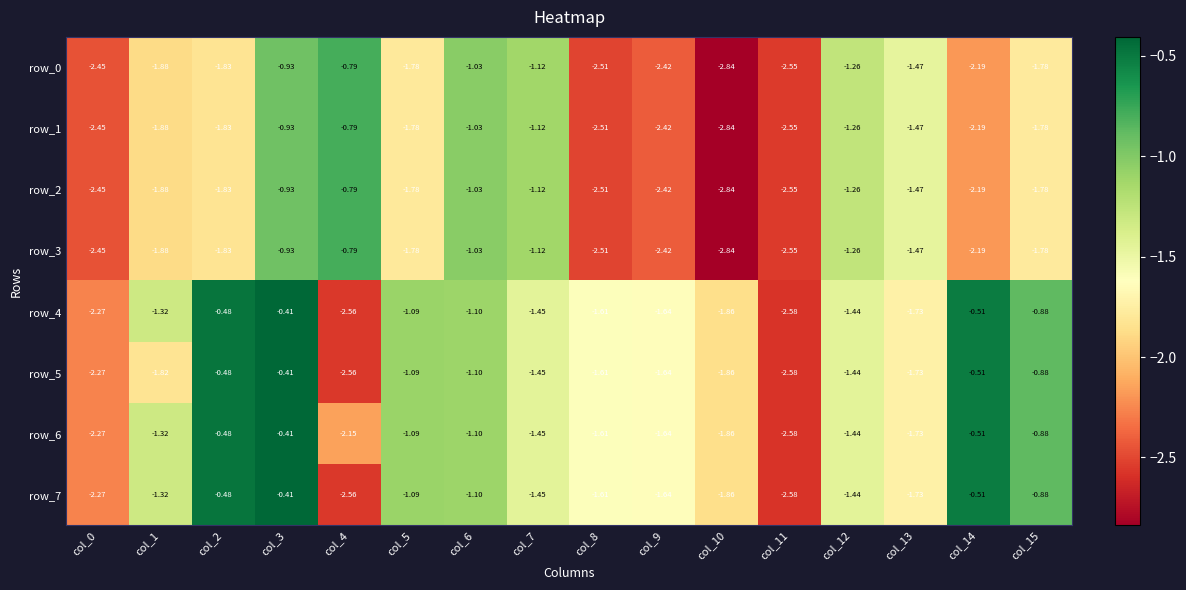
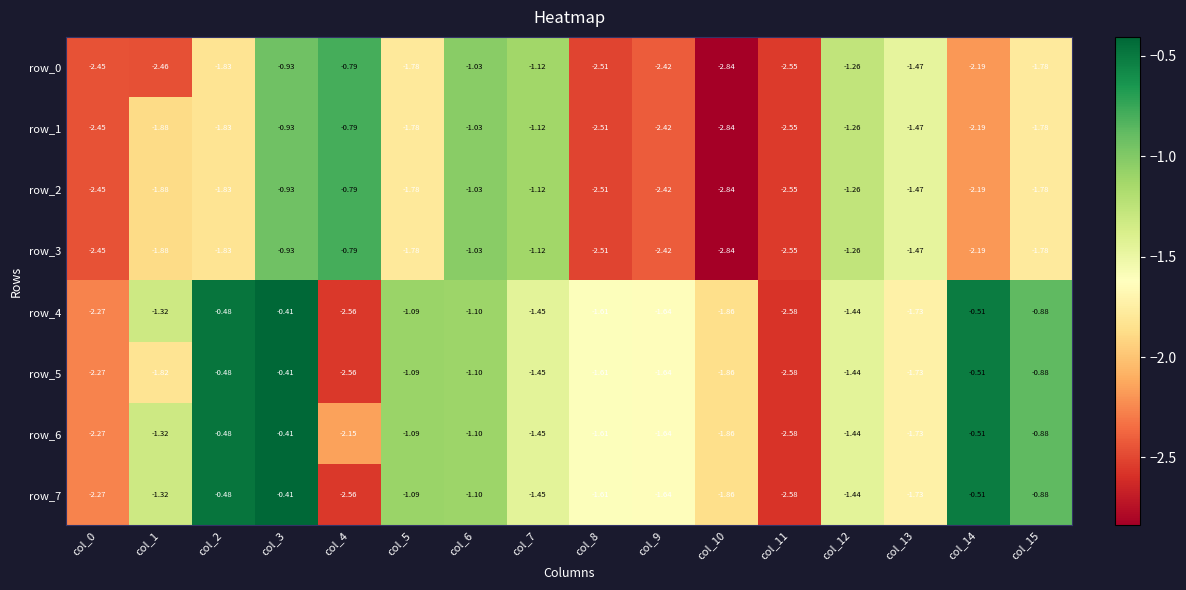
  {
    "row_0": {
      "col_0": -2.45,
-     "col_1": -1.88,
+     "col_1": -2.46,
      "col_2": -1.83,
      "col_3": -0.93,
      "col_4": -0.79,
      "col_5": -1.78,
      "col_6": -1.03,
      "col_7": -1.12,
      "col_8": -2.51,
      "col_9": -2.42,
      "col_10": -2.84,
      "col_11": -2.55,
      "col_12": -1.26,
      "col_13": -1.47,
      "col_14": -2.19,
      "col_15": -1.78
    },
    "row_1": {
      "col_0": -2.45,
      "col_1": -1.88,
      "col_2": -1.83,
      "col_3": -0.93,
      "col_4": -0.79,
      "col_5": -1.78,
      "col_6": -1.03,
      "col_7": -1.12,
      "col_8": -2.51,
      "col_9": -2.42,
      "col_10": -2.84,
      "col_11": -2.55,
      "col_12": -1.26,
      "col_13": -1.47,
      "col_14": -2.19,
      "col_15": -1.78
    },
    "row_2": {
      "col_0": -2.45,
      "col_1": -1.88,
      "col_2": -1.83,
      "col_3": -0.93,
      "col_4": -0.79,
      "col_5": -1.78,
      "col_6": -1.03,
      "col_7": -1.12,
      "col_8": -2.51,
      "col_9": -2.42,
      "col_10": -2.84,
      "col_11": -2.55,
      "col_12": -1.26,
      "col_13": -1.47,
      "col_14": -2.19,
      "col_15": -1.78
    },
    "row_3": {
      "col_0": -2.45,
      "col_1": -1.88,
      "col_2": -1.83,
      "col_3": -0.93,
      "col_4": -0.79,
      "col_5": -1.78,
      "col_6": -1.03,
      "col_7": -1.12,
      "col_8": -2.51,
      "col_9": -2.42,
      "col_10": -2.84,
      "col_11": -2.55,
      "col_12": -1.26,
      "col_13": -1.47,
      "col_14": -2.19,
      "col_15": -1.78
    },
    "row_4": {
      "col_0": -2.27,
      "col_1": -1.32,
      "col_2": -0.48,
      "col_3": -0.41,
      "col_4": -2.56,
      "col_5": -1.09,
      "col_6": -1.10,
      "col_7": -1.45,
      "col_8": -1.61,
      "col_9": -1.64,
      "col_10": -1.86,
      "col_11": -2.58,
      "col_12": -1.44,
      "col_13": -1.73,
      "col_14": -0.51,
      "col_15": -0.88
    },
    "row_5": {
      "col_0": -2.27,
      "col_1": -1.82,
      "col_2": -0.48,
      "col_3": -0.41,
      "col_4": -2.56,
      "col_5": -1.09,
      "col_6": -1.10,
      "col_7": -1.45,
      "col_8": -1.61,
      "col_9": -1.64,
      "col_10": -1.86,
      "col_11": -2.58,
      "col_12": -1.44,
      "col_13": -1.73,
      "col_14": -0.51,
      "col_15": -0.88
    },
    "row_6": {
      "col_0": -2.27,
      "col_1": -1.32,
      "col_2": -0.48,
      "col_3": -0.41,
      "col_4": -2.15,
      "col_5": -1.09,
      "col_6": -1.10,
      "col_7": -1.45,
      "col_8": -1.61,
      "col_9": -1.64,
      "col_10": -1.86,
      "col_11": -2.58,
      "col_12": -1.44,
      "col_13": -1.73,
      "col_14": -0.51,
      "col_15": -0.88
    },
    "row_7": {
      "col_0": -2.27,
      "col_1": -1.32,
      "col_2": -0.48,
      "col_3": -0.41,
      "col_4": -2.56,
      "col_5": -1.09,
      "col_6": -1.10,
      "col_7": -1.45,
      "col_8": -1.61,
      "col_9": -1.64,
      "col_10": -1.86,
      "col_11": -2.58,
      "col_12": -1.44,
      "col_13": -1.73,
      "col_14": -0.51,
      "col_15": -0.88
    }
  }
